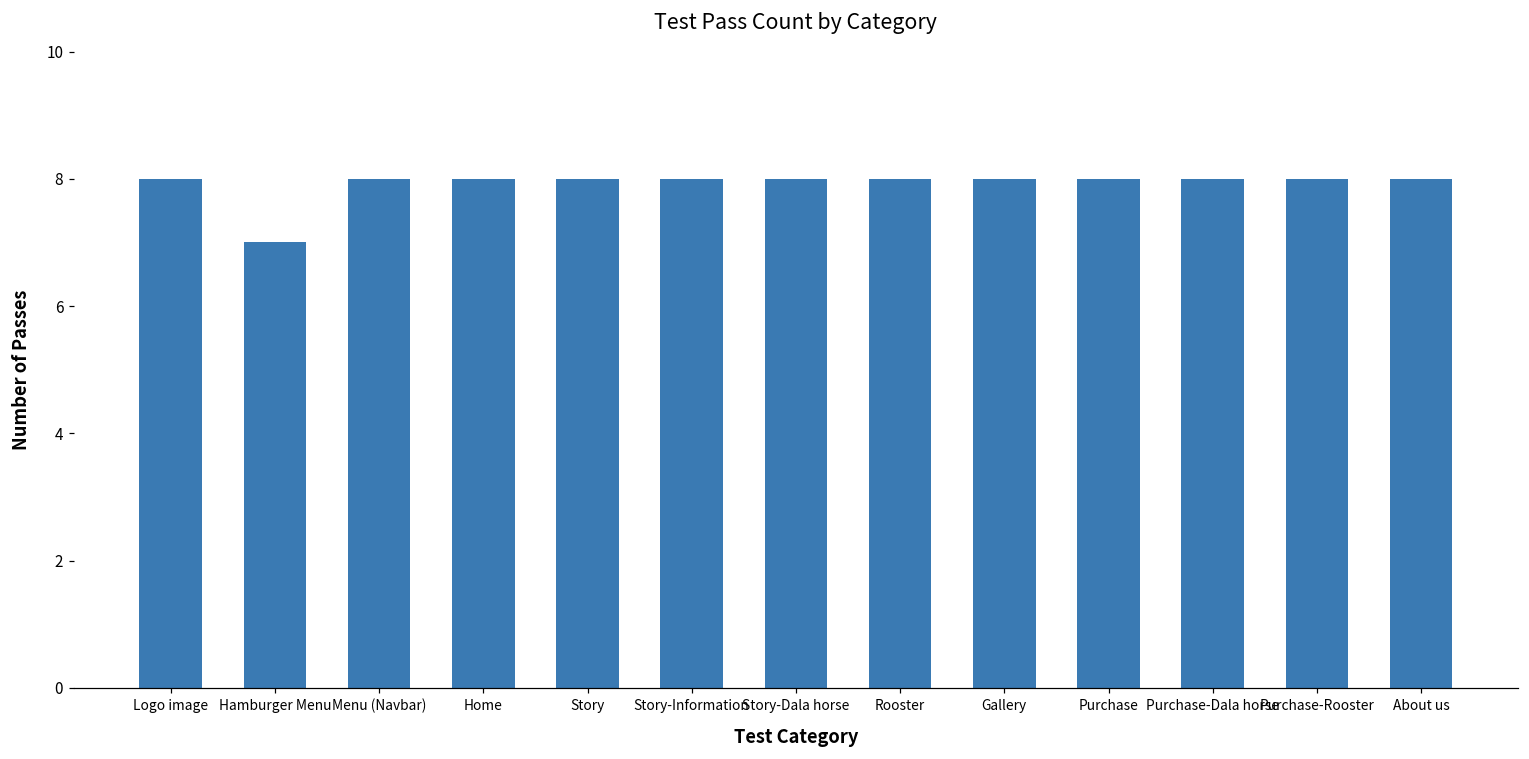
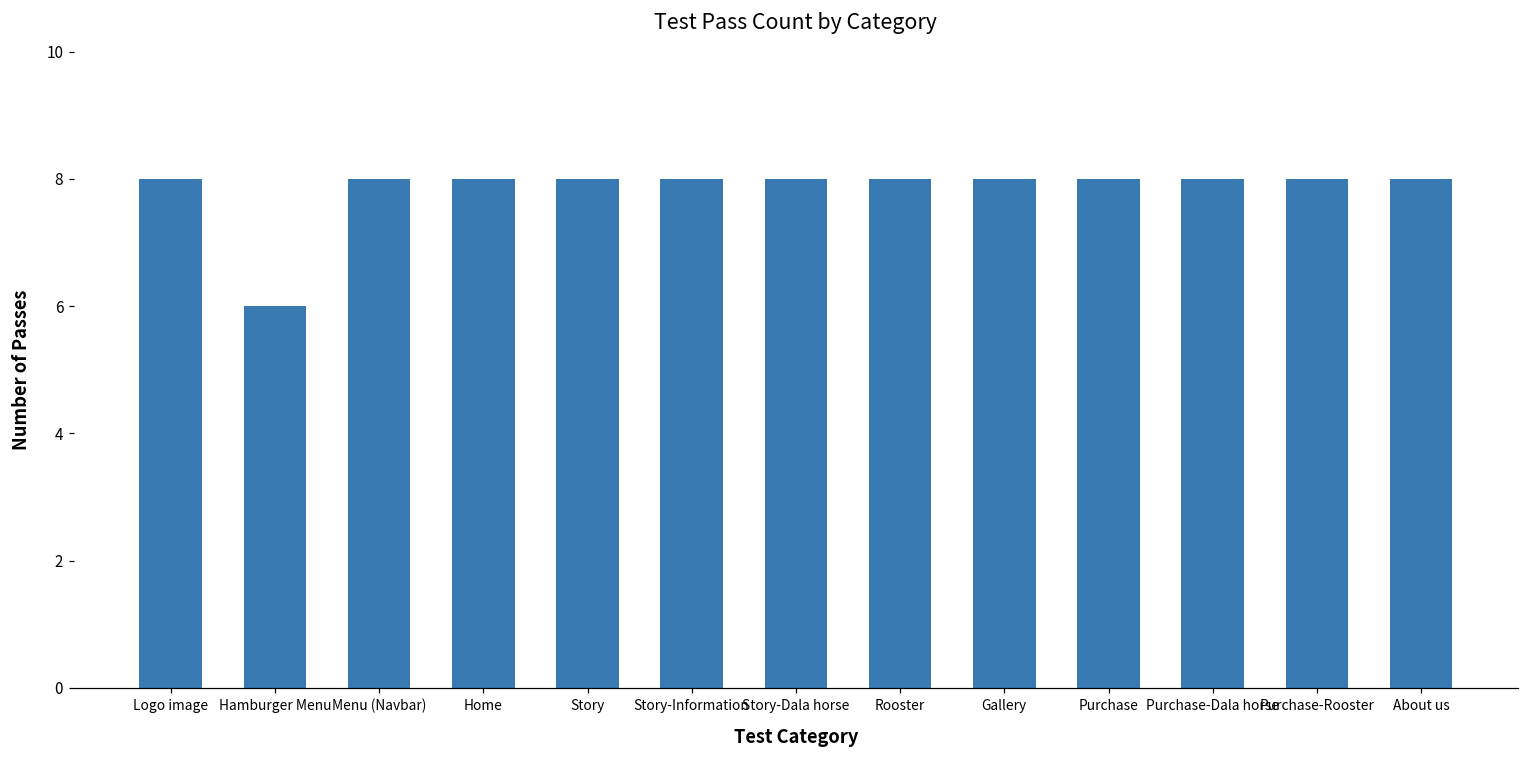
  {
    "Logo image": 8,
-   "Hamburger Menu": 7,
+   "Hamburger Menu": 6,
    "Menu (Navbar)": 8,
    "Home": 8,
    "Story": 8,
    "Story-Information": 8,
    "Story-Dala horse": 8,
    "Rooster": 8,
    "Gallery": 8,
    "Purchase": 8,
    "Purchase-Dala horse": 8,
    "About us": 8
  }
